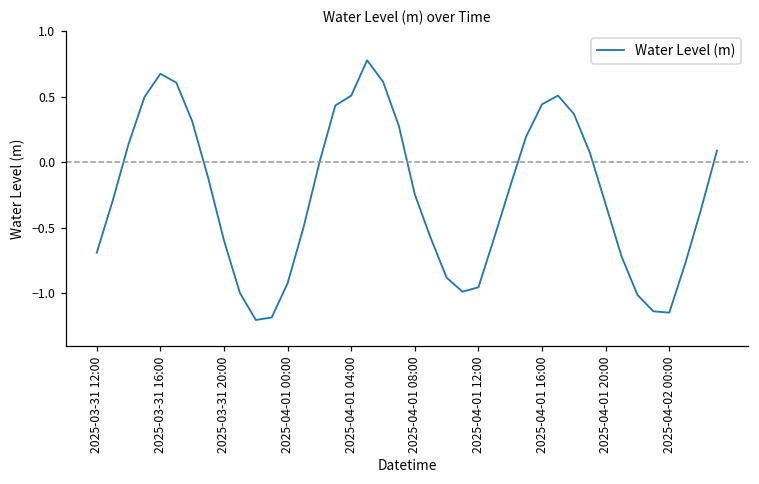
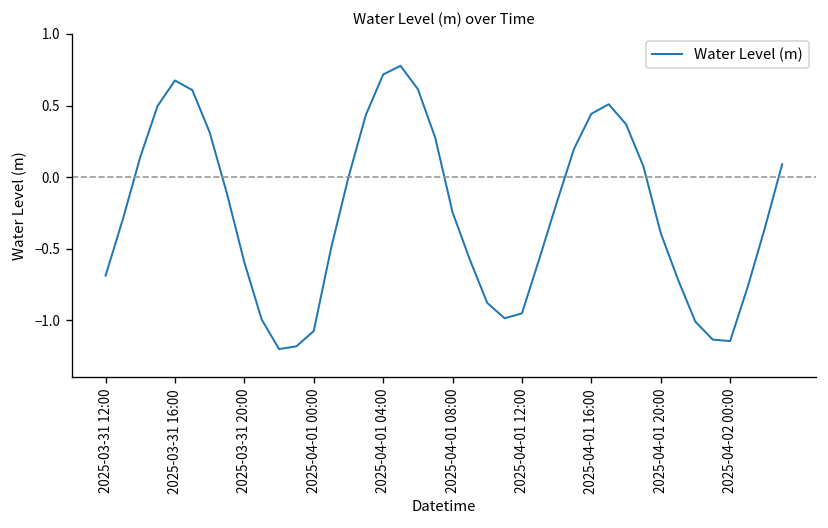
  {
    "2025-03-31 12:00": -0.69,
    "2025-03-31 16:00": 0.67,
    "2025-03-31 20:00": -0.60,
-   "2025-04-01 00:00": -0.92,
-   "2025-04-01 04:00": 0.51,
+   "2025-04-01 00:00": -1.08,
+   "2025-04-01 04:00": 0.72,
    "2025-04-01 08:00": -0.25,
    "2025-04-01 12:00": -0.95,
    "2025-04-01 16:00": 0.44,
-   "2025-04-01 20:00": -0.32,
+   "2025-04-01 20:00": -0.39,
    "2025-04-02 00:00": -1.15
  }
